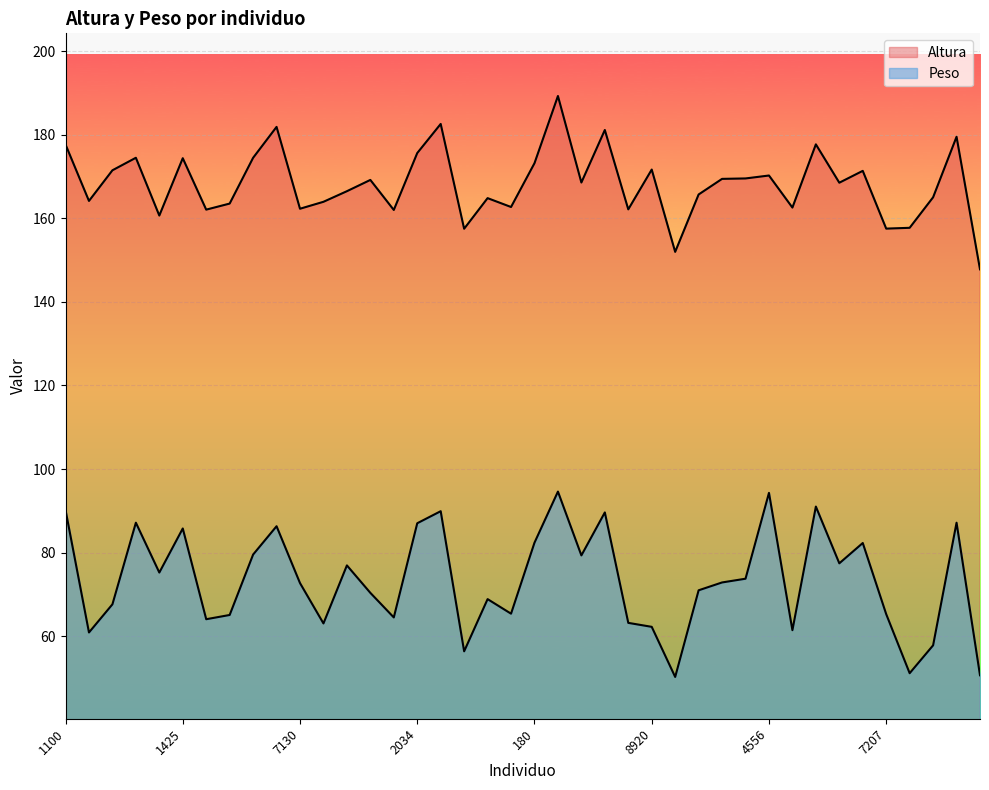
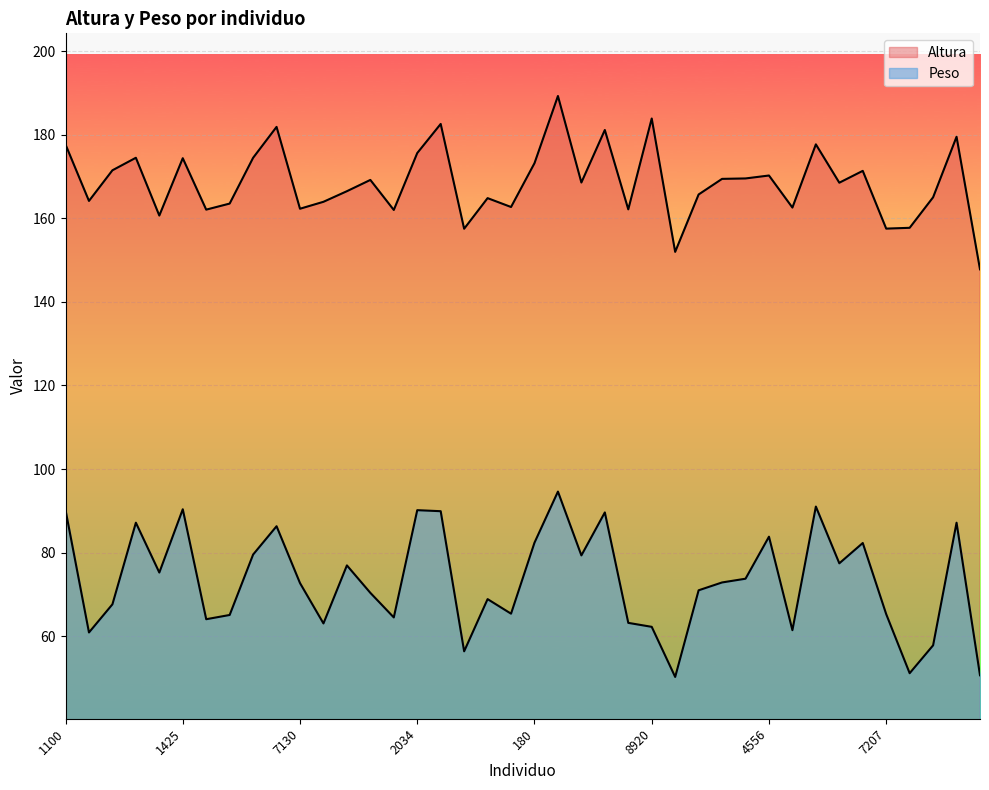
  {
    "Altura": {
      "1100": 178,
      "1425": 174,
      "7130": 162,
      "2034": 176,
      "180": 173,
-     "8920": 172,
+     "8920": 184,
      "4556": 170,
      "7207": 158
    },
    "Peso": {
      "1100": 90,
-     "1425": 86,
+     "1425": 90,
      "7130": 73,
-     "2034": 87,
+     "2034": 90,
      "180": 82,
      "8920": 62,
-     "4556": 94,
+     "4556": 84,
      "7207": 65
    }
  }
